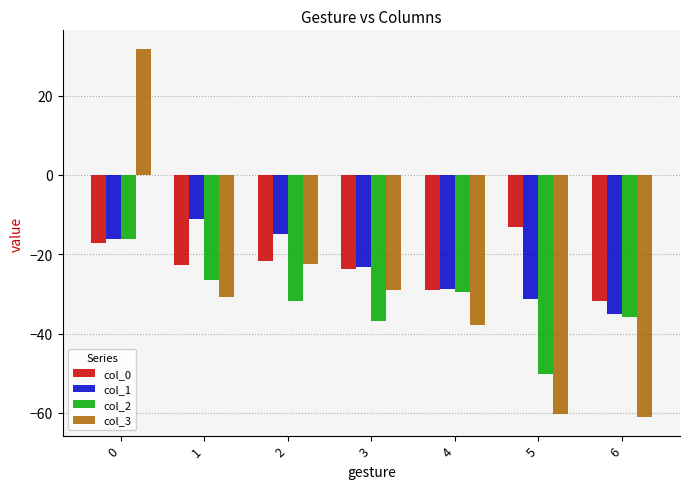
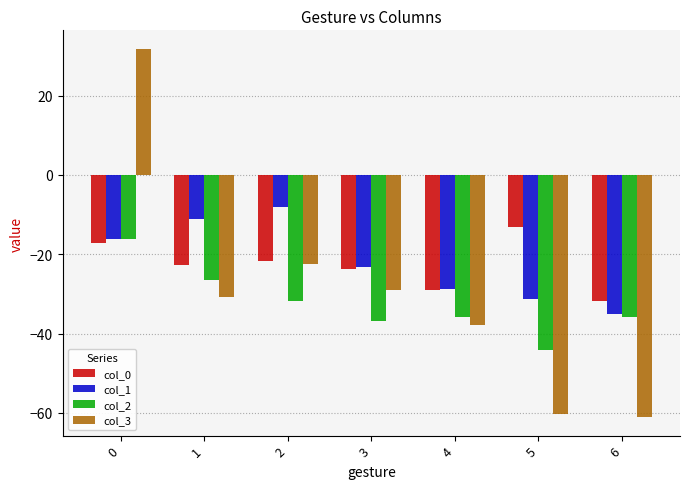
  {
    "col_0": {
      "0": -17,
      "1": -23,
      "2": -22,
      "3": -24,
      "4": -29,
      "5": -13,
      "6": -32
    },
    "col_1": {
      "0": -16,
      "1": -11,
-     "2": -15,
+     "2": -8,
      "3": -23,
      "4": -29,
      "5": -31,
      "6": -35
    },
    "col_2": {
      "0": -16,
      "1": -26,
      "2": -32,
      "3": -37,
-     "4": -30,
-     "5": -50,
+     "4": -36,
+     "5": -44,
      "6": -36
    },
    "col_3": {
      "0": 32,
      "1": -31,
      "2": -23,
      "3": -29,
      "4": -38,
      "5": -60,
      "6": -61
    }
  }
